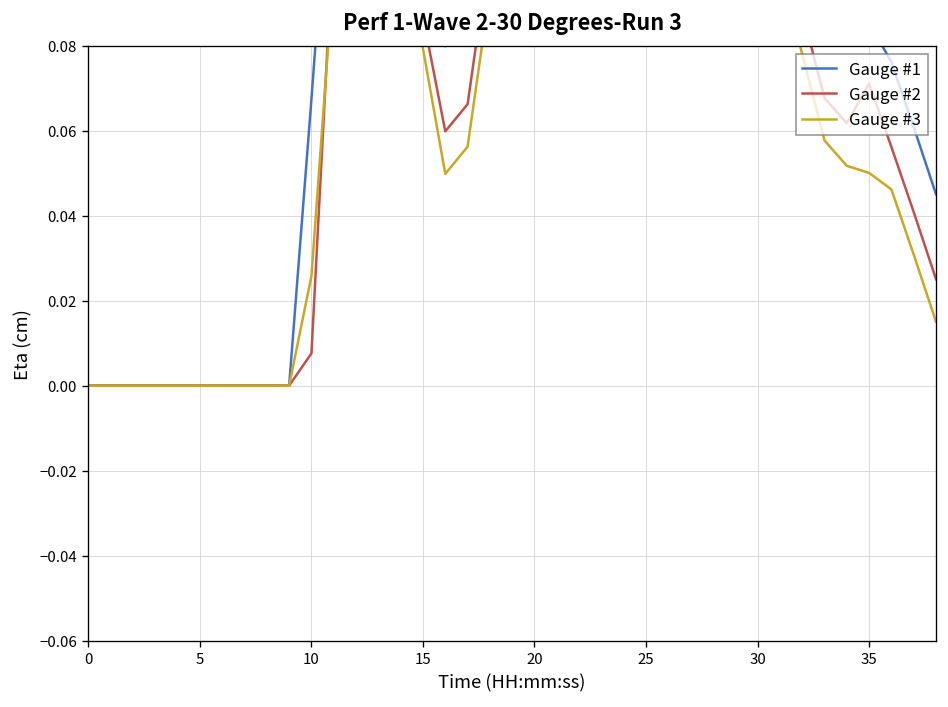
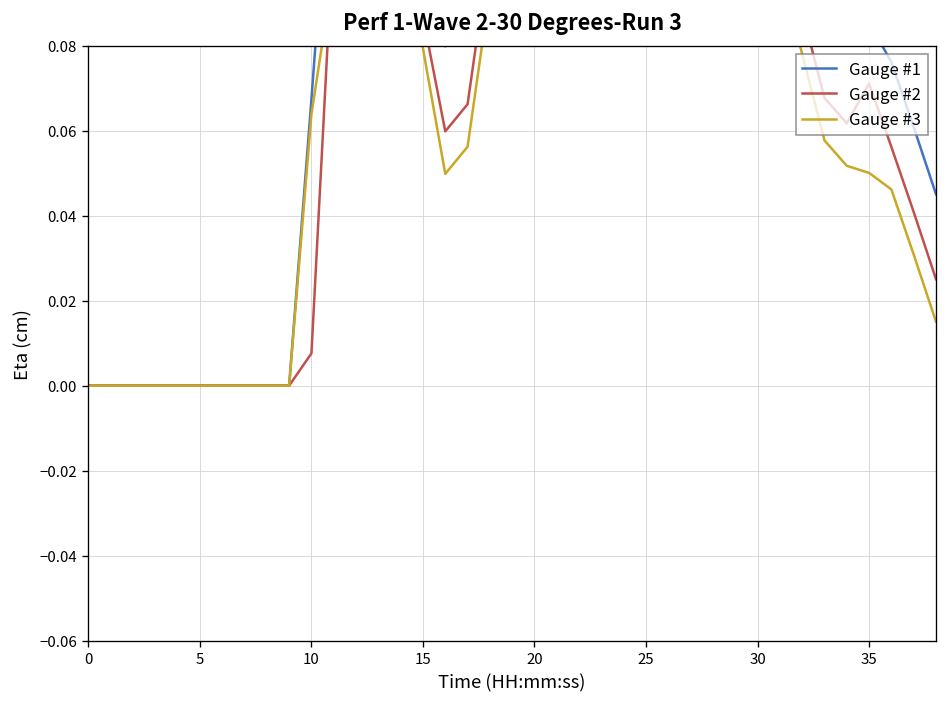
  {
    "Gauge #1": {
      "10": 0.067
    },
    "Gauge #2": {
      "10": 0.008
    },
    "Gauge #3": {
-     "10": 0.026,
+     "10": 0.064,
      "15": 0.079,
      "35": 0.050
    }
  }
